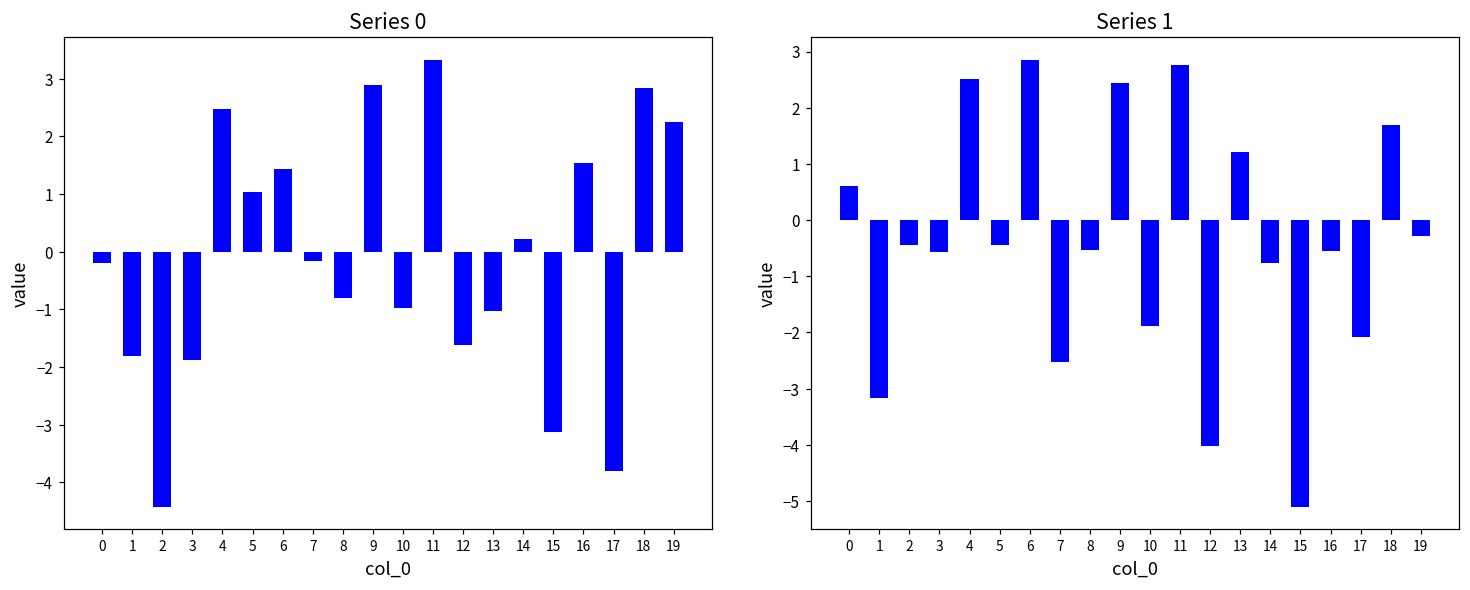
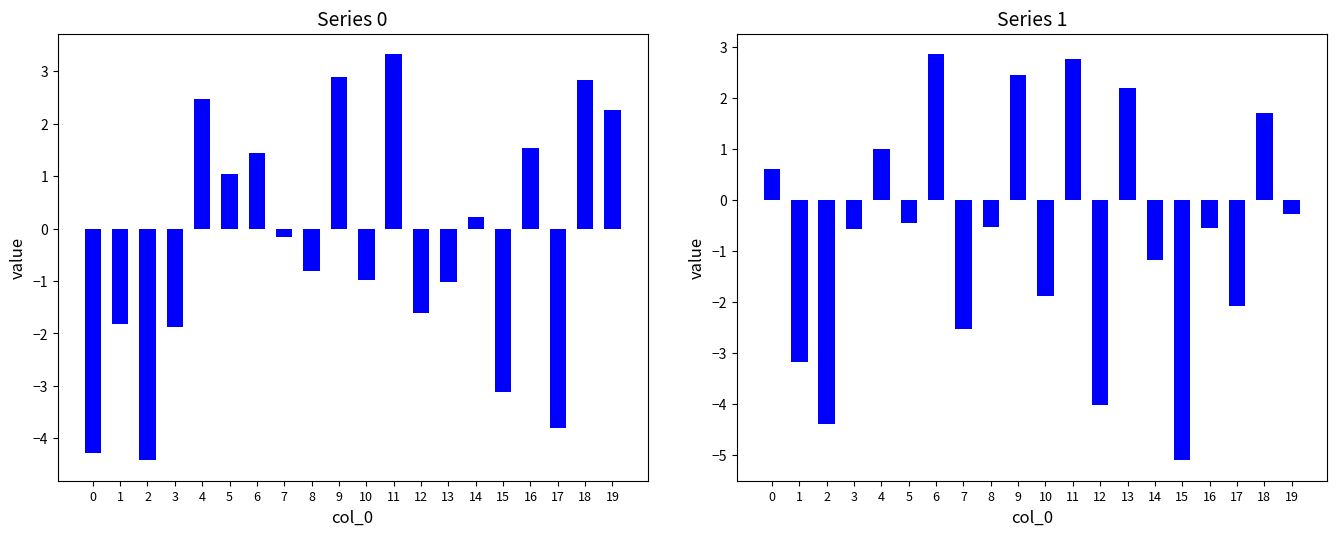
  {
    "Series 0": {
-     "0": -0.2,
+     "0": -4.3,
      "1": -1.8,
      "2": -4.4,
      "3": -1.9,
      "4": 2.5,
      "5": 1.0,
      "6": 1.4,
      "7": -0.2,
      "8": -0.8,
      "9": 2.9,
      "10": -1.0,
      "11": 3.3,
      "12": -1.6,
      "13": -1.0,
      "14": 0.2,
      "15": -3.1,
      "16": 1.5,
      "17": -3.8,
      "18": 2.8,
      "19": 2.3
    },
    "Series 1": {
      "0": 0.6,
      "1": -3.2,
-     "2": -0.4,
+     "2": -4.4,
      "3": -0.6,
-     "4": 2.5,
+     "4": 1.0,
      "5": -0.4,
      "6": 2.9,
      "7": -2.5,
      "8": -0.5,
      "9": 2.4,
      "10": -1.9,
      "11": 2.8,
      "12": -4.0,
-     "13": 1.2,
-     "14": -0.8,
+     "13": 2.2,
+     "14": -1.2,
      "15": -5.1,
      "16": -0.5,
      "17": -2.1,
      "18": 1.7,
      "19": -0.3
    }
  }
